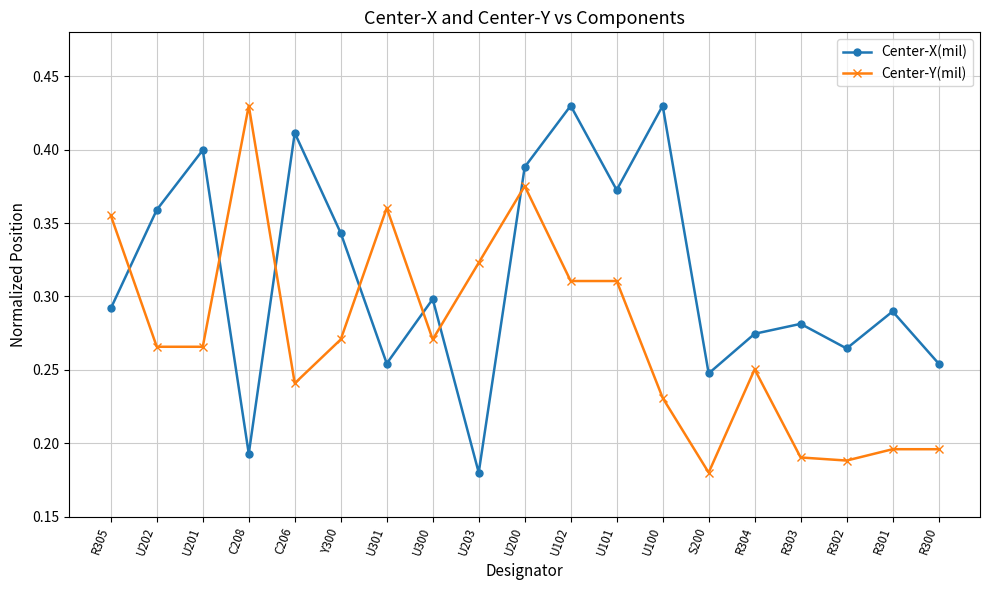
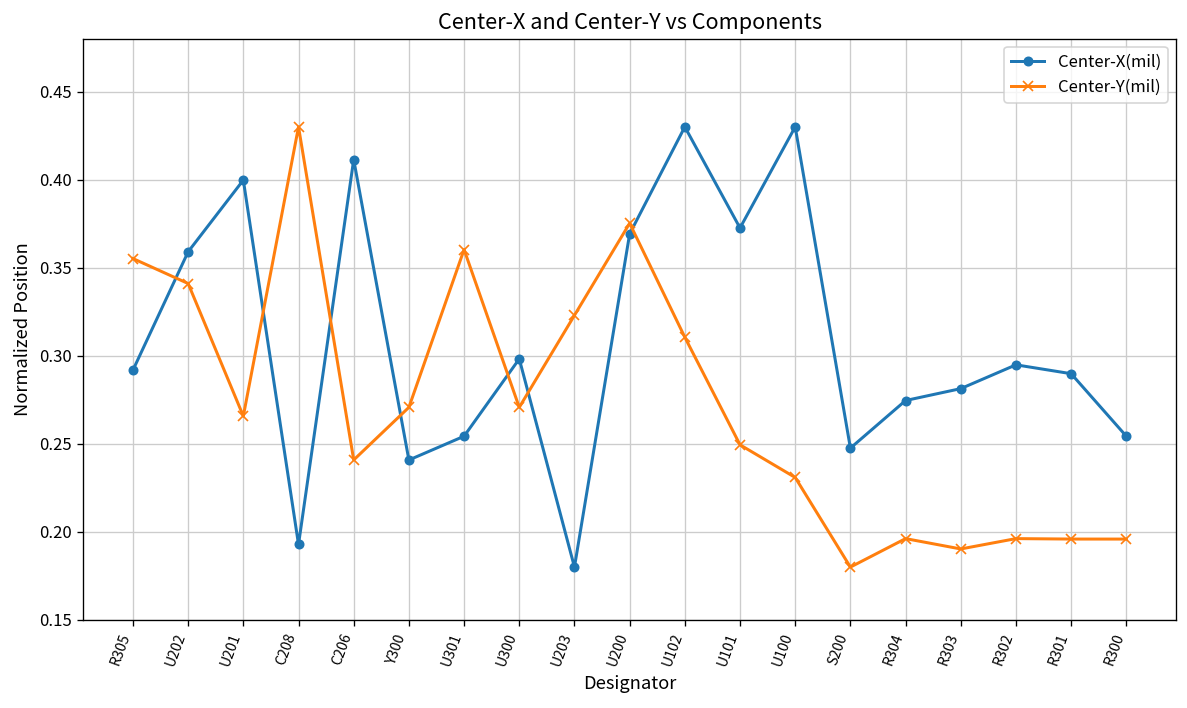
  {
    "Center-X(mil)": {
      "R305": 0.292,
      "U202": 0.359,
      "U201": 0.400,
      "C208": 0.193,
      "C206": 0.411,
-     "Y300": 0.343,
+     "Y300": 0.241,
      "U301": 0.254,
      "U300": 0.298,
      "U203": 0.180,
-     "U200": 0.388,
+     "U200": 0.369,
      "U102": 0.430,
      "U101": 0.373,
      "U100": 0.430,
      "S200": 0.248,
      "R304": 0.275,
      "R303": 0.281,
-     "R302": 0.265,
+     "R302": 0.295,
      "R301": 0.290,
      "R300": 0.254
    },
    "Center-Y(mil)": {
      "R305": 0.355,
-     "U202": 0.266,
+     "U202": 0.341,
      "U201": 0.266,
      "C208": 0.430,
      "C206": 0.241,
      "Y300": 0.271,
      "U301": 0.360,
      "U300": 0.271,
      "U203": 0.323,
      "U200": 0.375,
      "U102": 0.311,
-     "U101": 0.311,
+     "U101": 0.249,
      "U100": 0.231,
      "S200": 0.180,
-     "R304": 0.250,
+     "R304": 0.196,
      "R303": 0.190,
-     "R302": 0.188,
+     "R302": 0.196,
      "R301": 0.196,
      "R300": 0.196
    }
  }
